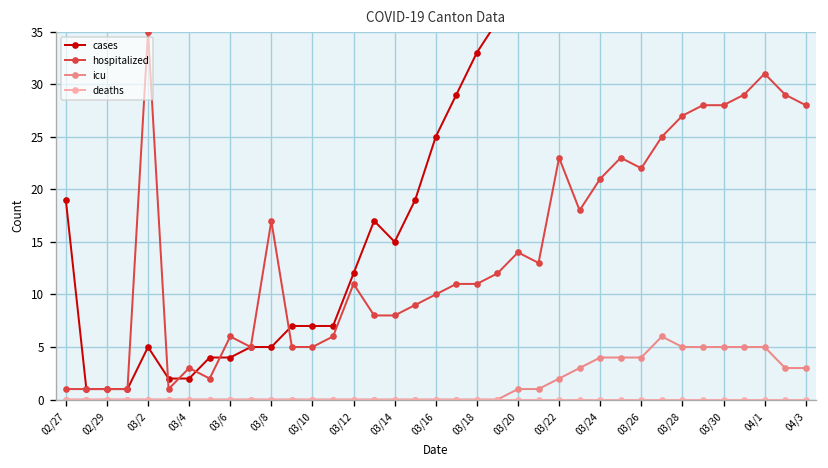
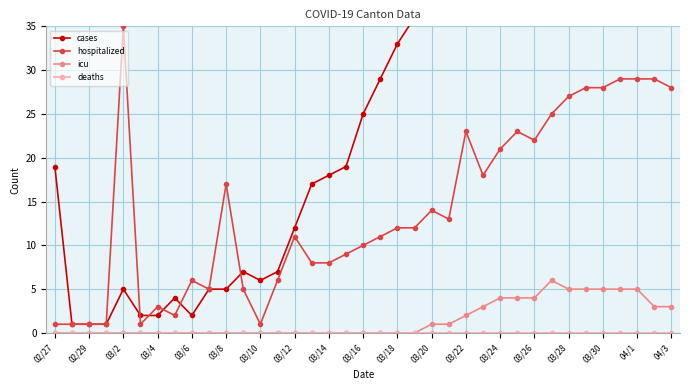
  {
    "cases": {
      "02/27": 19,
      "03/2": 5,
      "03/4": 2,
-     "03/6": 4,
+     "03/6": 2,
      "03/8": 5,
-     "03/10": 7,
+     "03/10": 6,
      "03/12": 12,
-     "03/14": 15,
+     "03/14": 18,
      "03/16": 25,
      "03/18": 33
    },
    "hospitalized": {
      "02/27": 1,
      "03/2": 35,
      "03/4": 3,
      "03/6": 6,
      "03/8": 17,
-     "03/10": 5,
+     "03/10": 1,
      "03/12": 11,
      "03/14": 8,
      "03/16": 10,
-     "03/18": 11,
+     "03/18": 12,
      "03/20": 14,
      "03/22": 23,
      "03/24": 21,
      "03/26": 22,
      "03/28": 27,
      "03/30": 28,
-     "04/1": 31,
+     "04/1": 29,
      "04/3": 28
    }
  }
